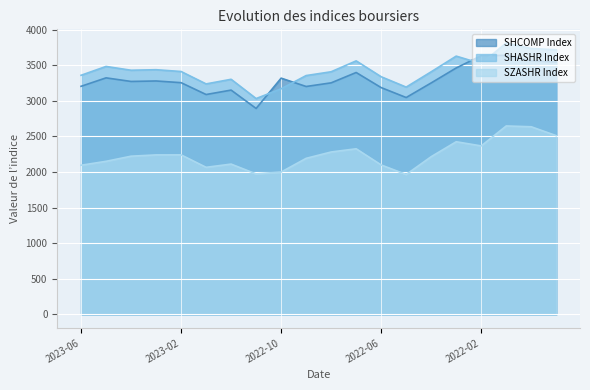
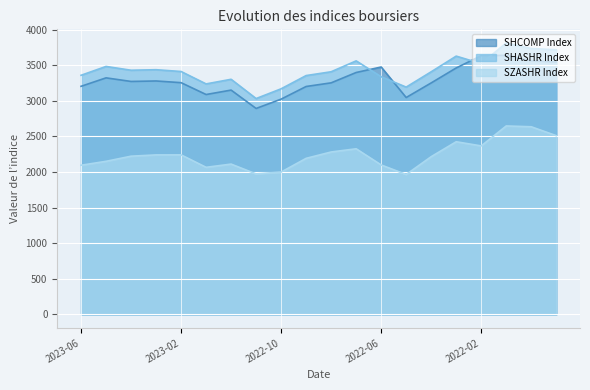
  {
    "SHCOMP Index": {
      "2023-06": 3200,
      "2023-02": 3300,
-     "2022-10": 3300,
-     "2022-06": 3200
+     "2022-10": 3000,
+     "2022-06": 3500
    }
  }
